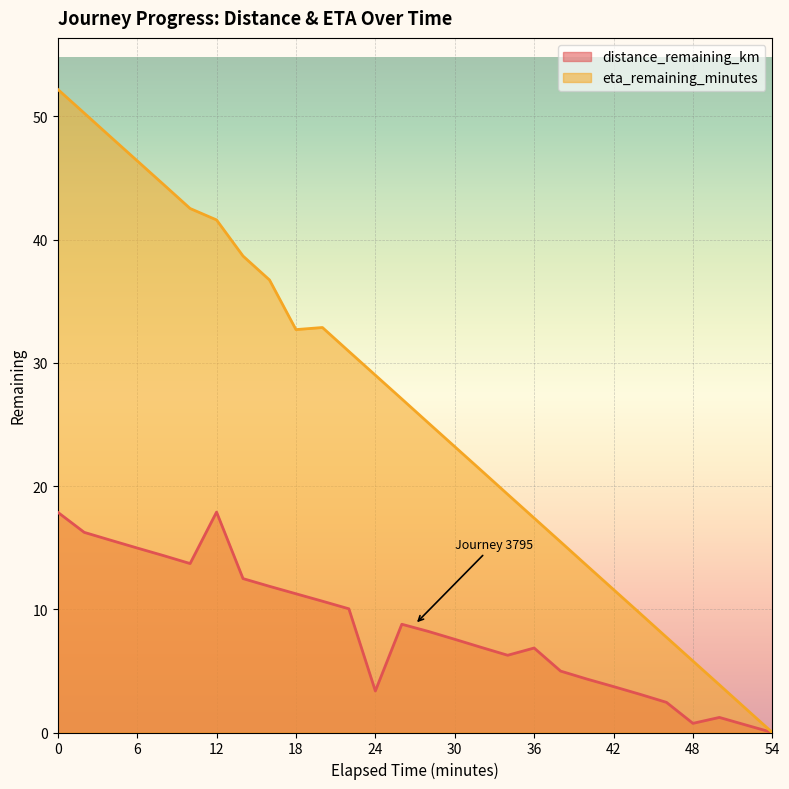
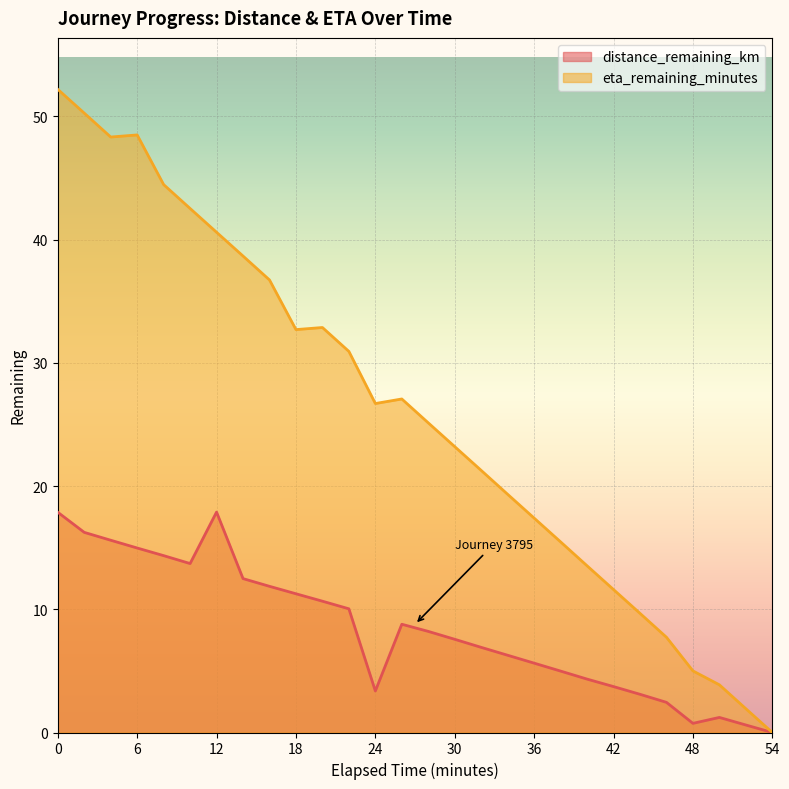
  {
    "distance_remaining_km": {
      "0": 17.9,
      "6": 15.0,
      "12": 17.9,
      "18": 11.3,
      "24": 3.4,
      "30": 7.6,
-     "36": 6.9,
+     "36": 5.6,
      "42": 3.7,
      "48": 0.7
    },
    "eta_remaining_minutes": {
      "0": 52.2,
-     "6": 46.4,
-     "12": 41.6,
+     "6": 48.5,
+     "12": 40.6,
      "18": 32.7,
-     "24": 29.0,
+     "24": 26.7,
      "30": 23.2,
      "36": 17.4,
      "42": 11.6,
-     "48": 5.8
+     "48": 5.0
    }
  }
